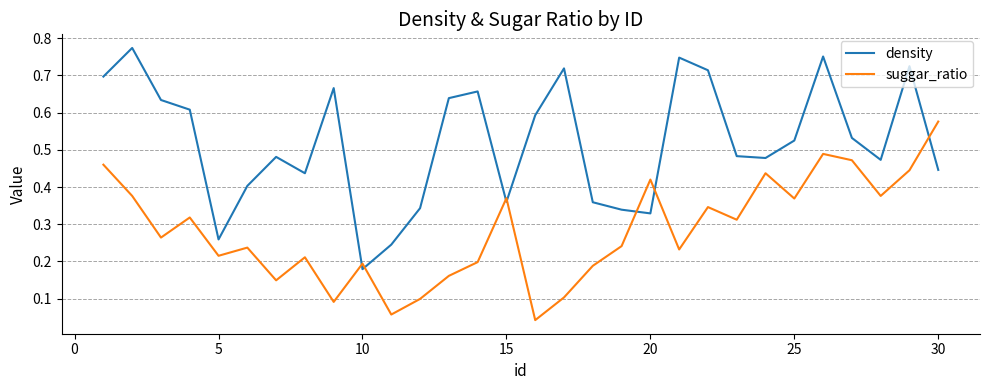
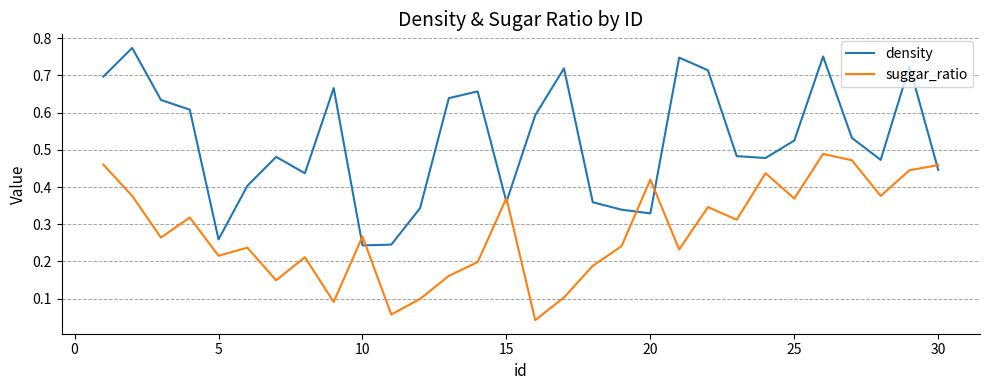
  {
    "density": {
      "5": 0.26,
-     "10": 0.18,
+     "10": 0.24,
      "15": 0.36,
      "20": 0.33,
      "25": 0.53,
      "30": 0.45
    },
    "suggar_ratio": {
      "5": 0.22,
-     "10": 0.19,
+     "10": 0.27,
      "15": 0.37,
      "20": 0.42,
      "25": 0.37,
-     "30": 0.58
+     "30": 0.46
    }
  }
